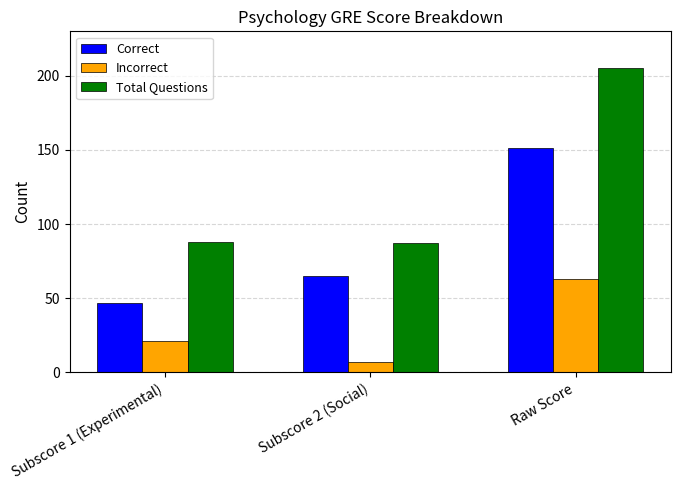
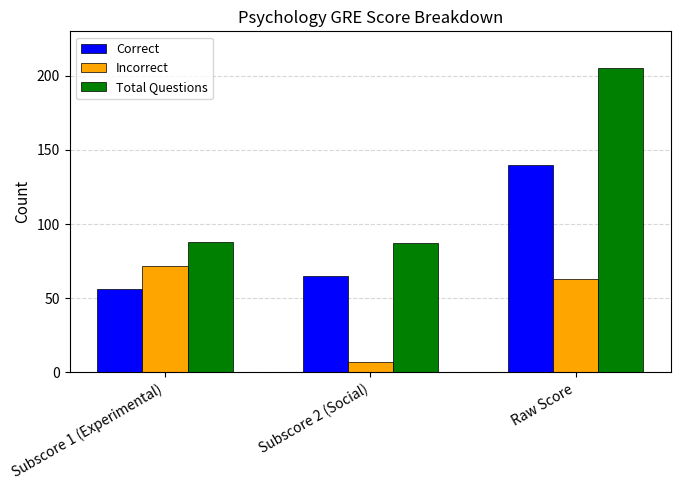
  {
    "Correct": {
-     "Subscore 1 (Experimental)": 47,
+     "Subscore 1 (Experimental)": 56,
      "Subscore 2 (Social)": 65,
-     "Raw Score": 151
+     "Raw Score": 140
    },
    "Incorrect": {
-     "Subscore 1 (Experimental)": 21,
+     "Subscore 1 (Experimental)": 72,
      "Subscore 2 (Social)": 7,
      "Raw Score": 63
    },
    "Total Questions": {
      "Subscore 1 (Experimental)": 88,
      "Subscore 2 (Social)": 87,
      "Raw Score": 205
    }
  }
